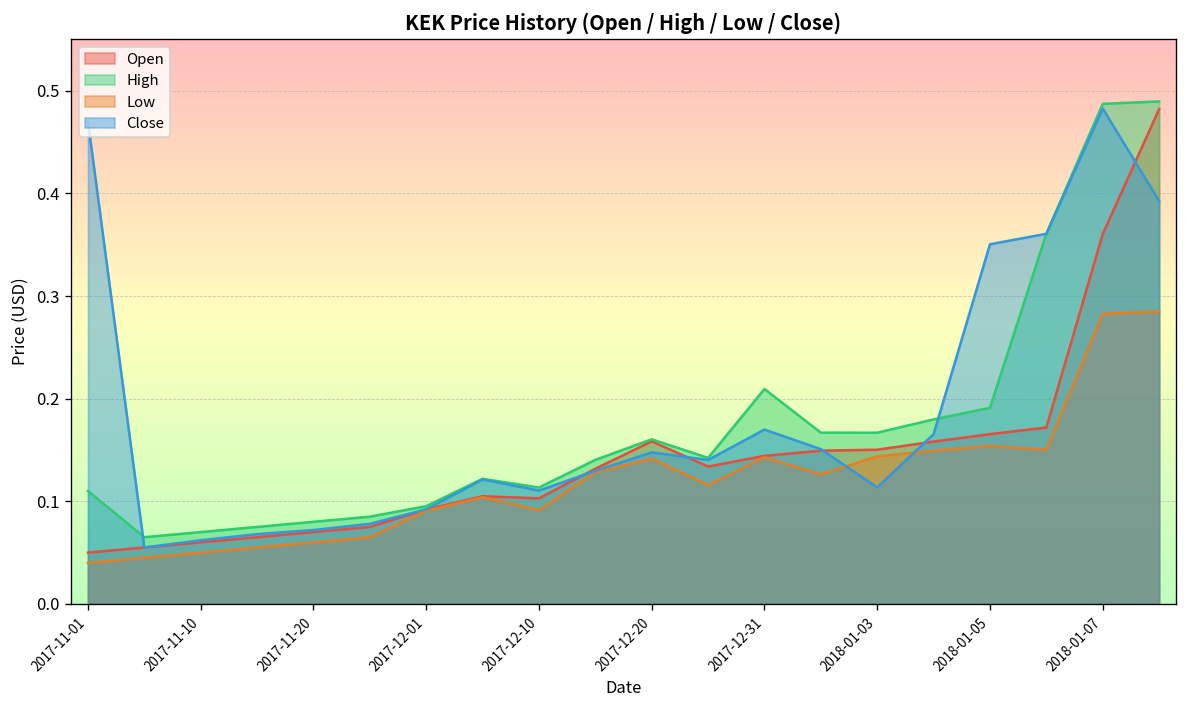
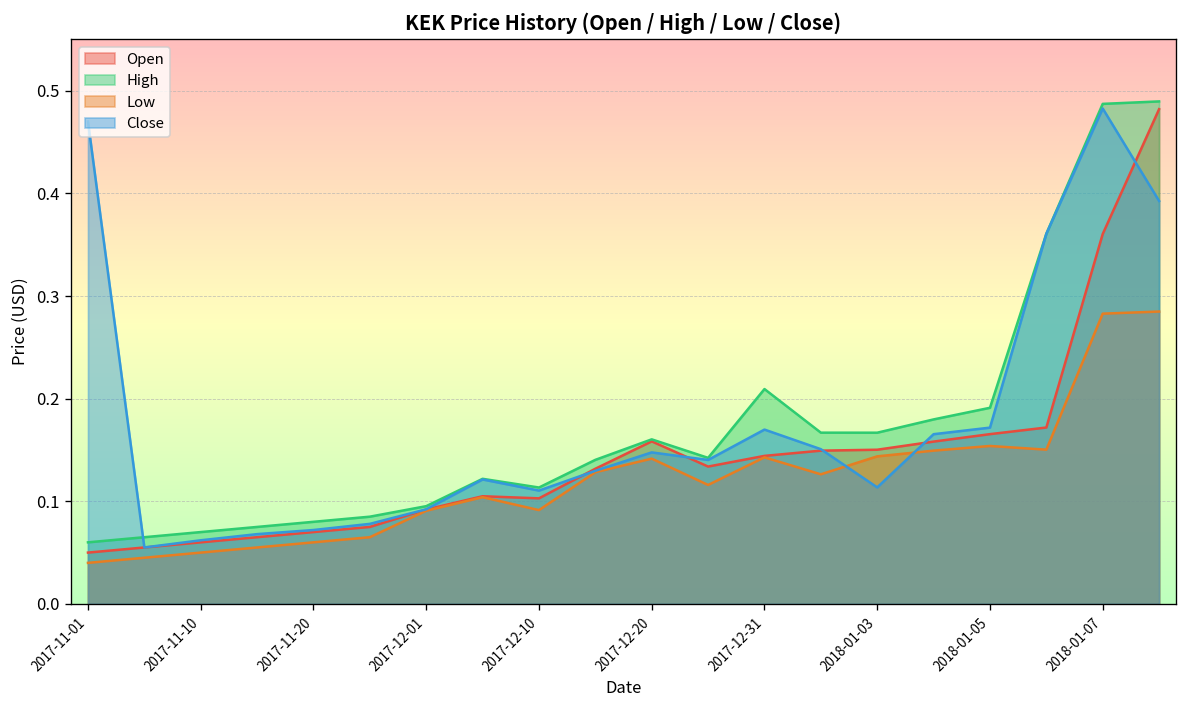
  {
    "High": {
-     "2017-11-01": 0.11,
+     "2017-11-01": 0.06,
      "2017-11-10": 0.07,
      "2017-11-20": 0.08,
      "2017-12-01": 0.10,
      "2017-12-31": 0.21,
      "2018-01-03": 0.17,
      "2018-01-05": 0.19,
      "2018-01-07": 0.49
    },
    "Close": {
      "2017-12-20": 0.15,
      "2017-12-31": 0.17,
      "2018-01-03": 0.11,
-     "2018-01-05": 0.35,
+     "2018-01-05": 0.17,
      "2018-01-07": 0.48
    }
  }
